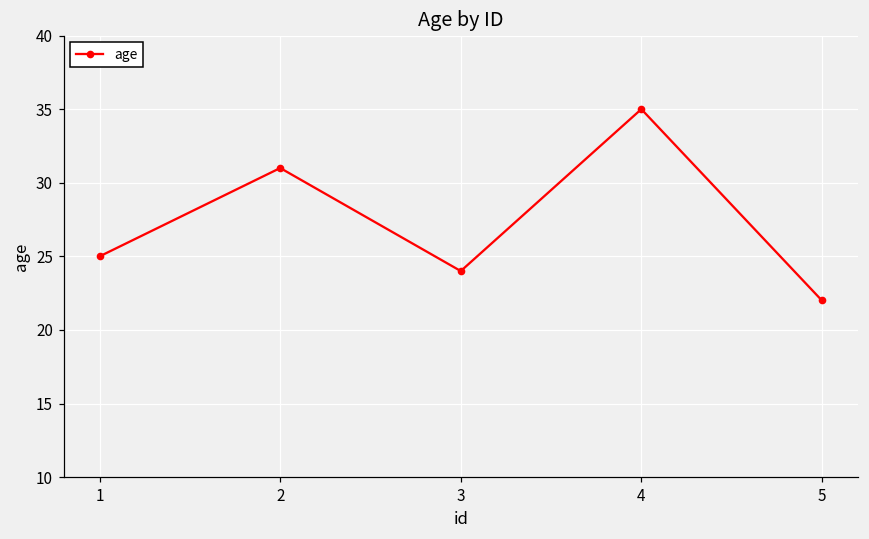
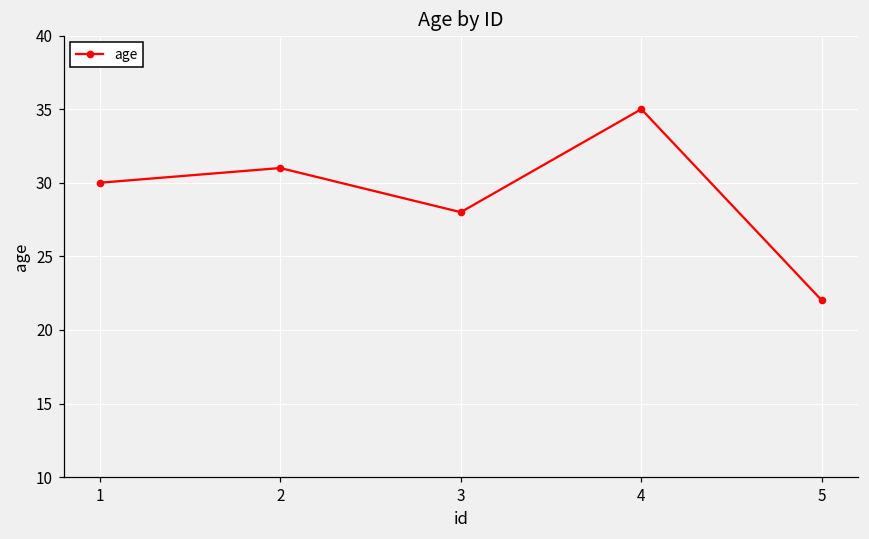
  {
-   "1": 25,
+   "1": 30,
    "2": 31,
-   "3": 24,
+   "3": 28,
    "4": 35,
    "5": 22
  }
